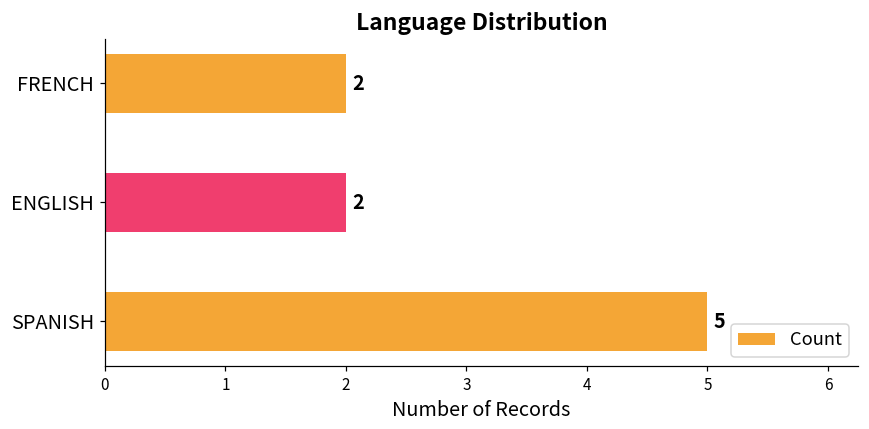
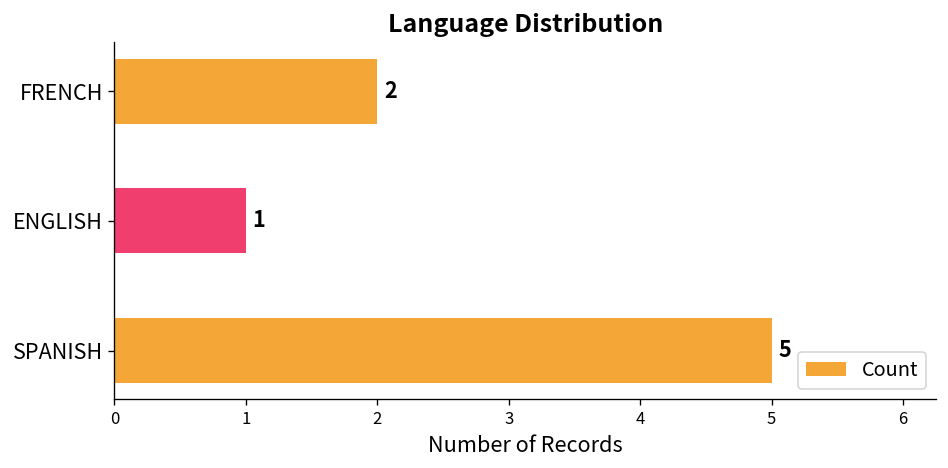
  {
    "FRENCH": 2,
-   "ENGLISH": 2,
+   "ENGLISH": 1,
    "SPANISH": 5
  }
